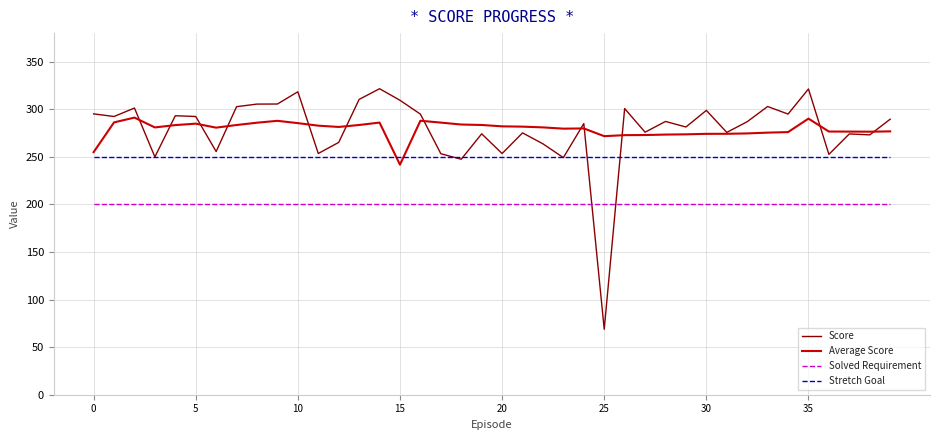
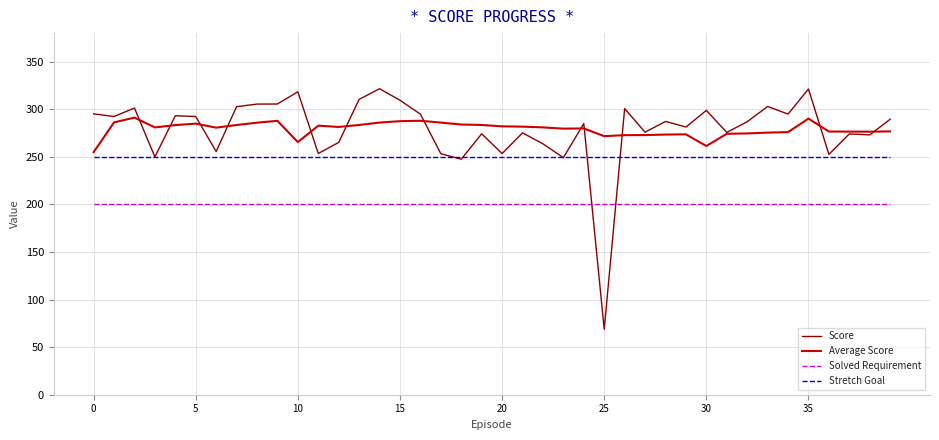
  {
    "Score": {
      "0": 300,
      "5": 290,
      "10": 320,
      "15": 310,
      "20": 250,
      "25": 70,
      "30": 300,
      "35": 320
    },
    "Average Score": {
      "0": 250,
      "5": 280,
-     "10": 290,
-     "15": 240,
+     "10": 270,
+     "15": 290,
      "20": 280,
      "25": 270,
-     "30": 270,
+     "30": 260,
      "35": 290
    },
    "Solved Requirement": {
      "0": 200,
      "5": 200,
      "10": 200,
      "15": 200,
      "20": 200,
      "25": 200,
      "30": 200,
      "35": 200
    },
    "Stretch Goal": {
      "0": 250,
      "5": 250,
      "10": 250,
      "15": 250,
      "20": 250,
      "25": 250,
      "30": 250,
      "35": 250
    }
  }
